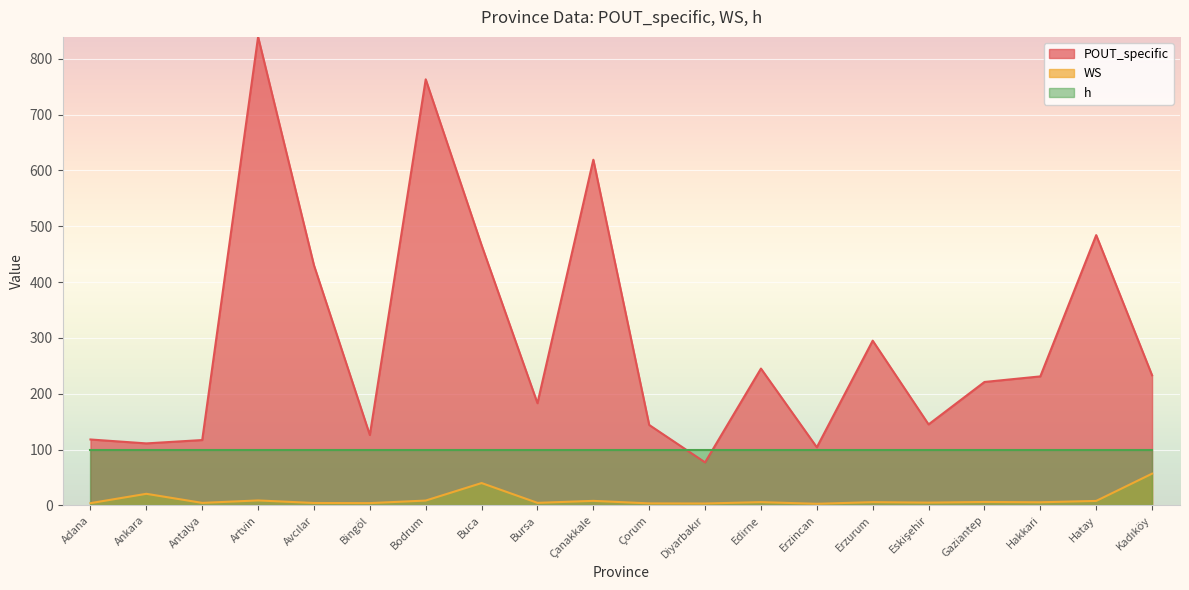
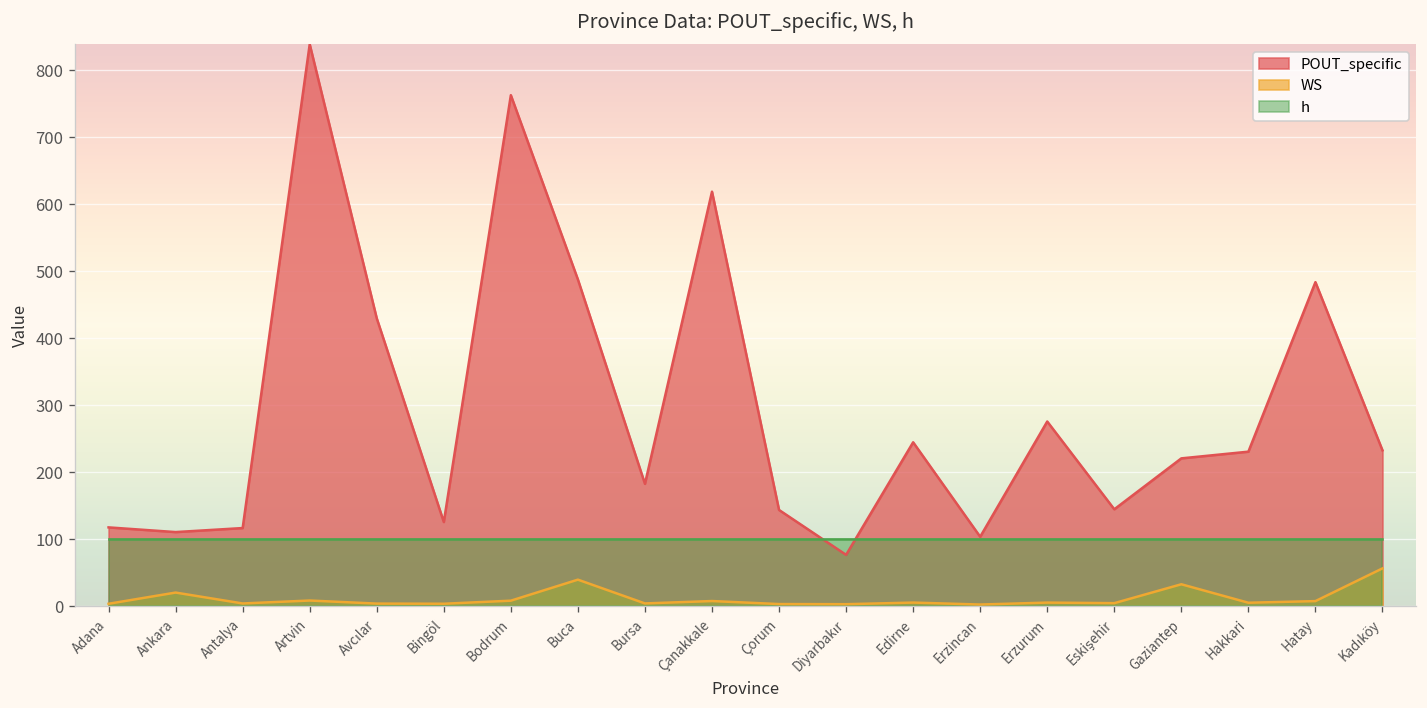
  {
    "POUT_specific": {
      "Adana": 120,
      "Ankara": 110,
      "Antalya": 120,
      "Artvin": 840,
      "Avcılar": 430,
      "Bingöl": 130,
      "Bodrum": 760,
-     "Buca": 470,
+     "Buca": 490,
      "Bursa": 180,
      "Çanakkale": 620,
      "Çorum": 140,
      "Diyarbakır": 80,
      "Edirne": 250,
-     "Erzurum": 300,
+     "Erzurum": 280,
      "Eskişehir": 150,
      "Gaziantep": 220,
      "Hakkari": 230,
      "Hatay": 480,
      "Kadıköy": 230
    },
    "WS": {
      "Adana": 0,
      "Ankara": 20,
      "Antalya": 0,
      "Artvin": 10,
      "Avcılar": 0,
      "Bingöl": 0,
      "Bodrum": 10,
      "Buca": 40,
      "Bursa": 0,
      "Çanakkale": 10,
      "Çorum": 0,
      "Diyarbakır": 0,
      "Edirne": 10,
      "Erzincan": 0,
      "Erzurum": 10,
      "Eskişehir": 0,
-     "Gaziantep": 10,
+     "Gaziantep": 30,
      "Hakkari": 10,
      "Hatay": 10,
      "Kadıköy": 60
    },
    "h": {
      "Adana": 100,
      "Ankara": 100,
      "Antalya": 100,
      "Artvin": 100,
      "Avcılar": 100,
      "Bingöl": 100,
      "Bodrum": 100,
      "Buca": 100,
      "Bursa": 100,
      "Çanakkale": 100,
      "Çorum": 100,
      "Diyarbakır": 100,
      "Edirne": 100,
      "Erzurum": 100,
      "Eskişehir": 100,
      "Gaziantep": 100,
      "Hakkari": 100,
      "Hatay": 100,
      "Kadıköy": 100
    }
  }
